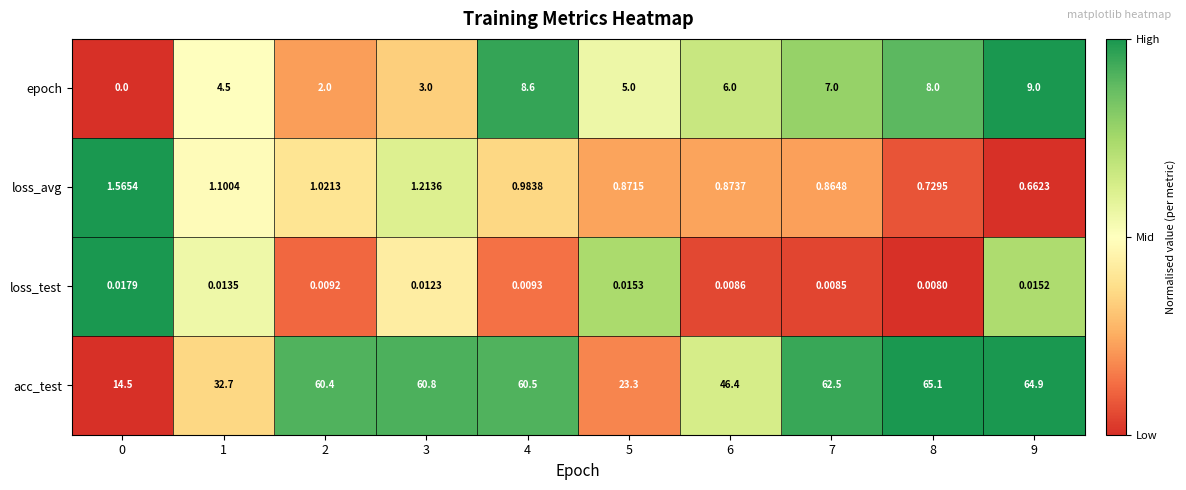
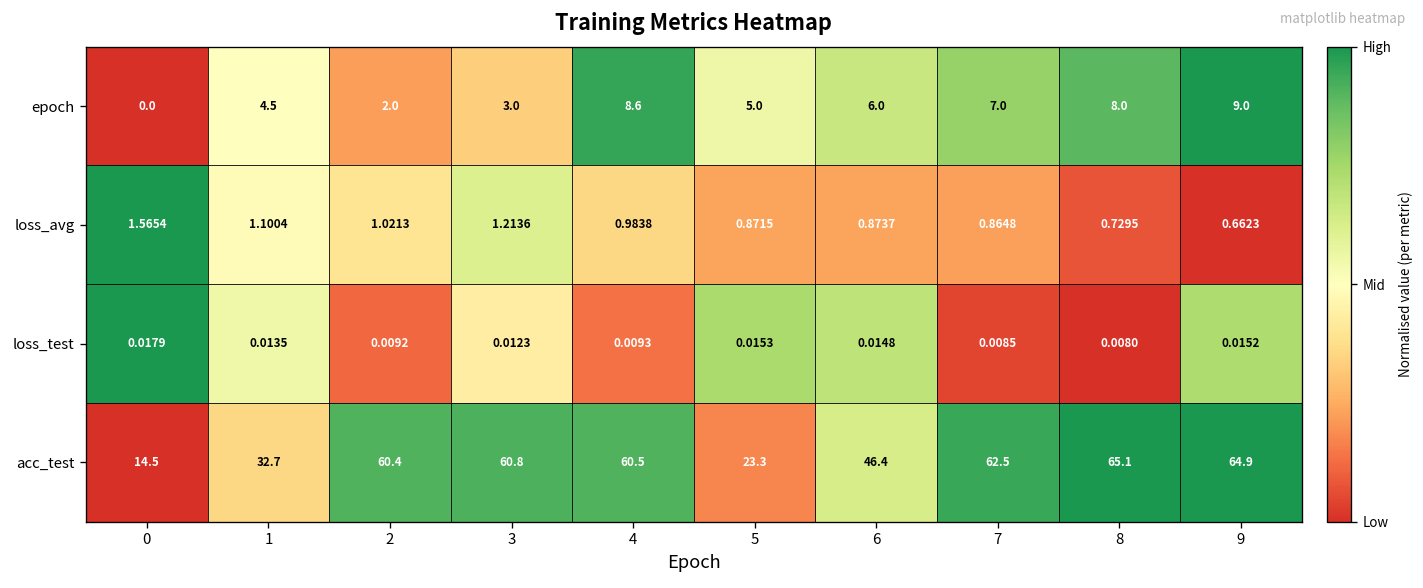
  {
    "epoch": {
      "0": 0.0,
      "1": 4.5,
      "2": 2.0,
      "3": 3.0,
      "4": 8.6,
      "5": 5.0,
      "6": 6.0,
      "7": 7.0,
      "8": 8.0,
      "9": 9.0
    },
    "loss_avg": {
      "0": 1.5654,
      "1": 1.1004,
      "2": 1.0213,
      "3": 1.2136,
      "4": 0.9838,
      "5": 0.8715,
      "6": 0.8737,
      "7": 0.8648,
      "8": 0.7295,
      "9": 0.6623
    },
    "loss_test": {
      "0": 0.0179,
      "1": 0.0135,
      "2": 0.0092,
      "3": 0.0123,
      "4": 0.0093,
      "5": 0.0153,
-     "6": 0.0086,
+     "6": 0.0148,
      "7": 0.0085,
      "8": 0.0080,
      "9": 0.0152
    },
    "acc_test": {
      "0": 14.5,
      "1": 32.7,
      "2": 60.4,
      "3": 60.8,
      "4": 60.5,
      "5": 23.3,
      "6": 46.4,
      "7": 62.5,
      "8": 65.1,
      "9": 64.9
    }
  }
